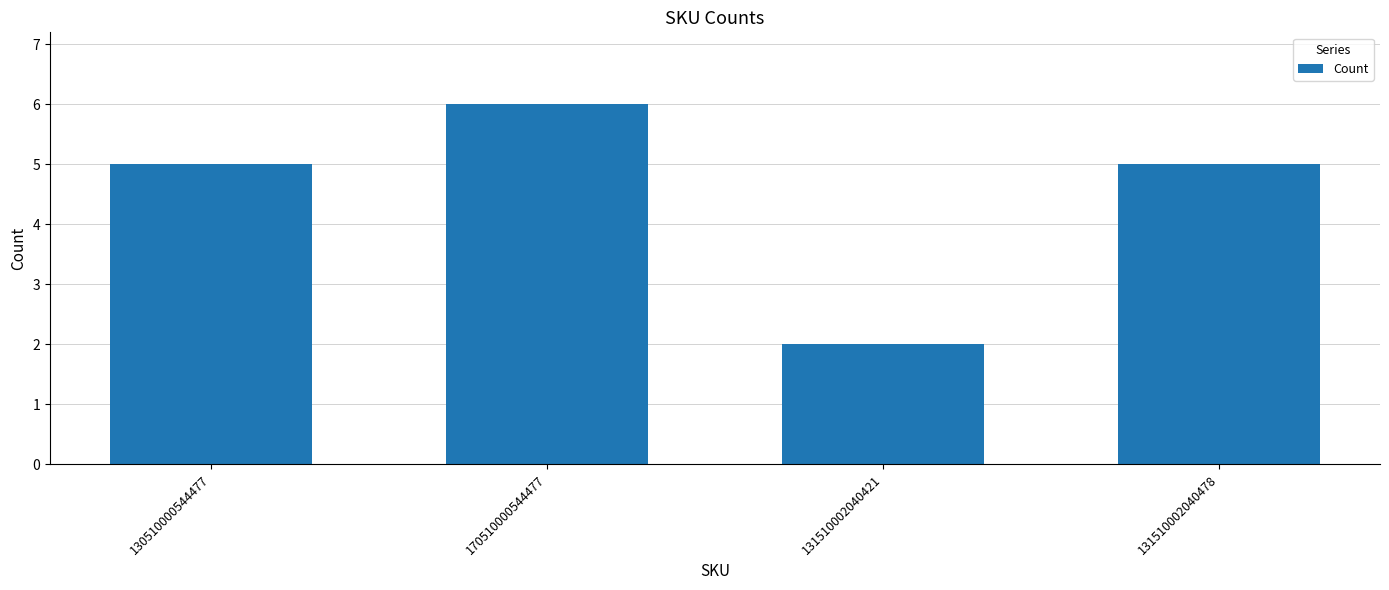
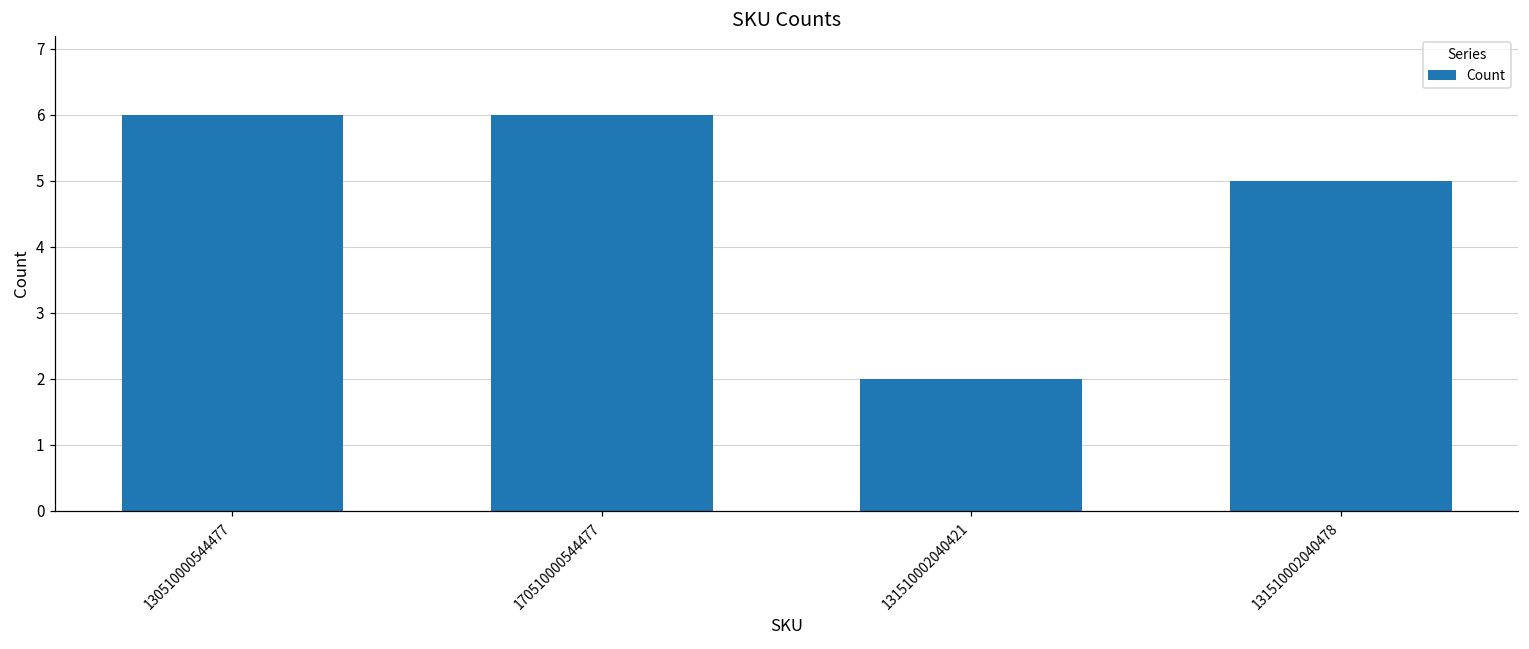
  {
-   "130510000544477": 5,
+   "130510000544477": 6,
    "170510000544477": 6,
    "131510002040421": 2,
    "131510002040478": 5
  }
